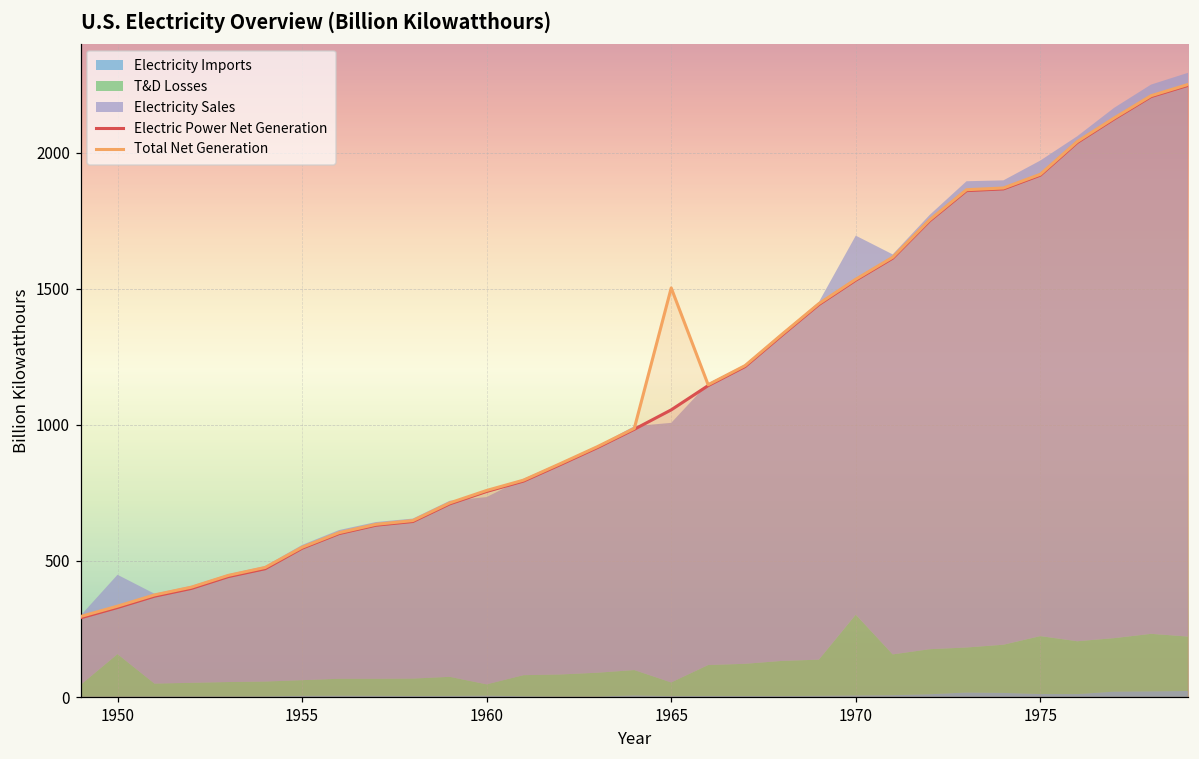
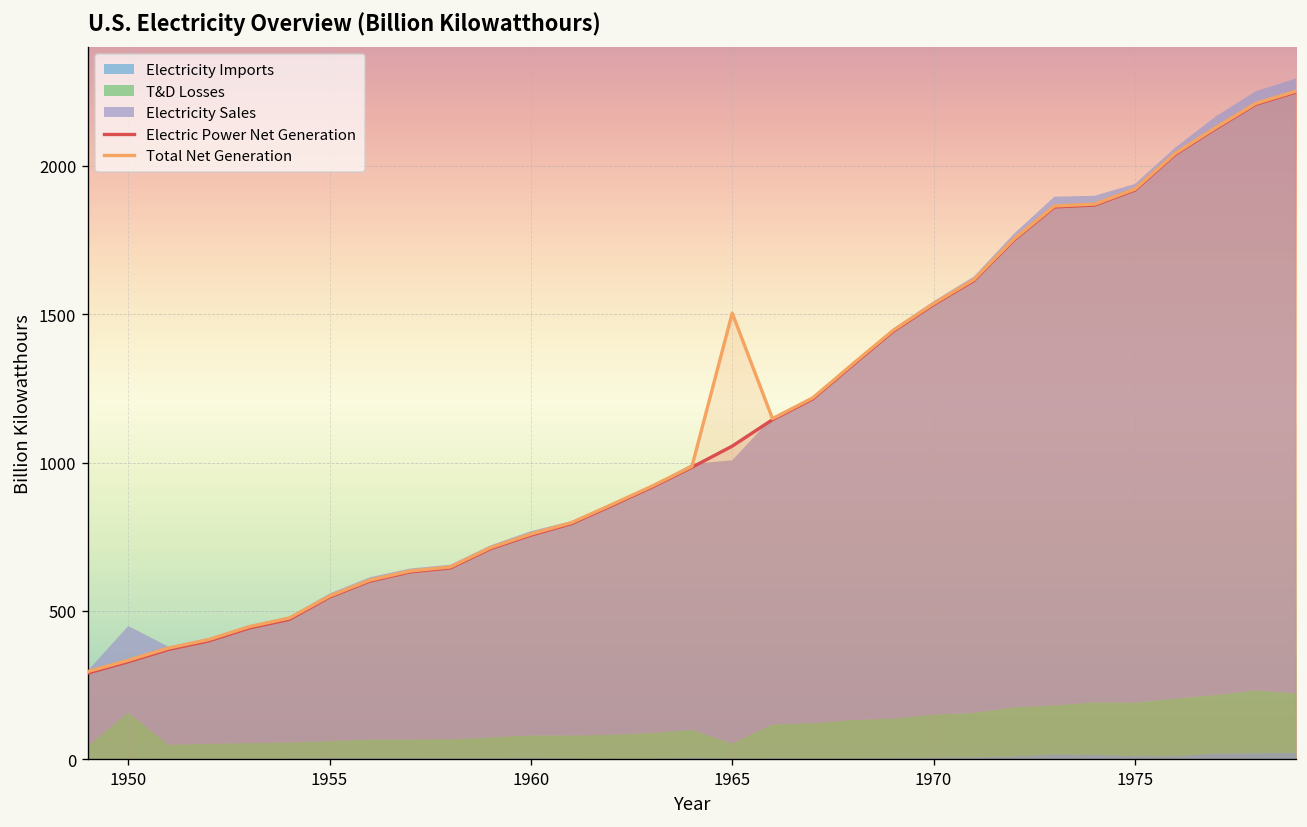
  {
    "T&D Losses": {
      "1950": 160,
      "1955": 60,
-     "1960": 40,
+     "1960": 80,
      "1965": 50,
-     "1970": 300,
-     "1975": 210
+     "1970": 140,
+     "1975": 180
    },
    "Electric Power Net Generation": {
      "1965": 1060
    },
    "Total Net Generation": {
      "1965": 1500
    }
  }
